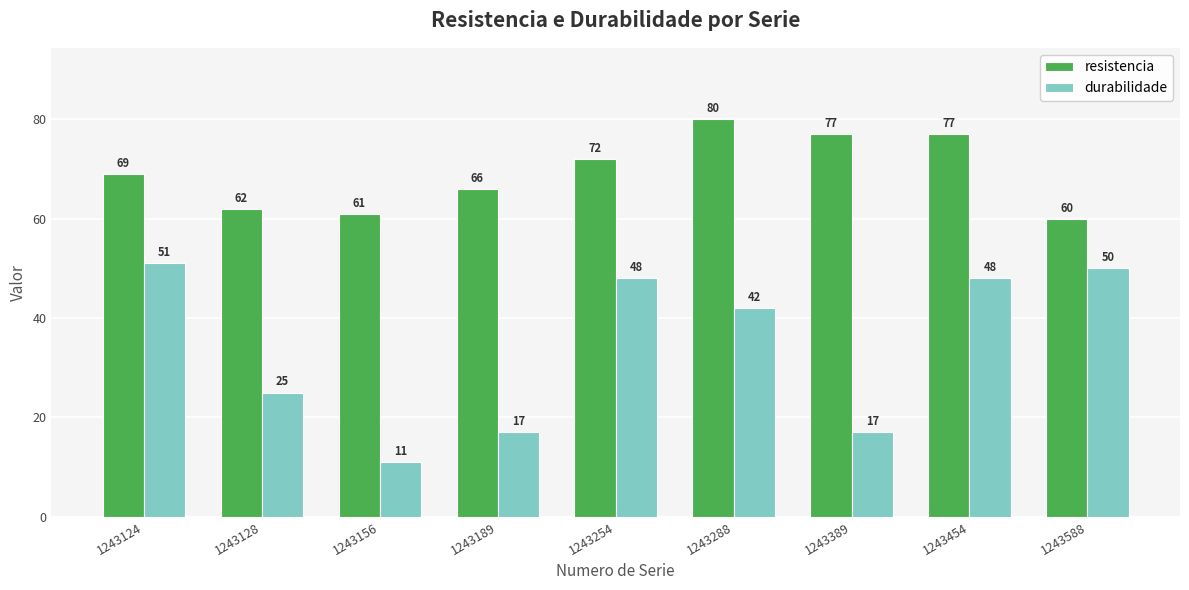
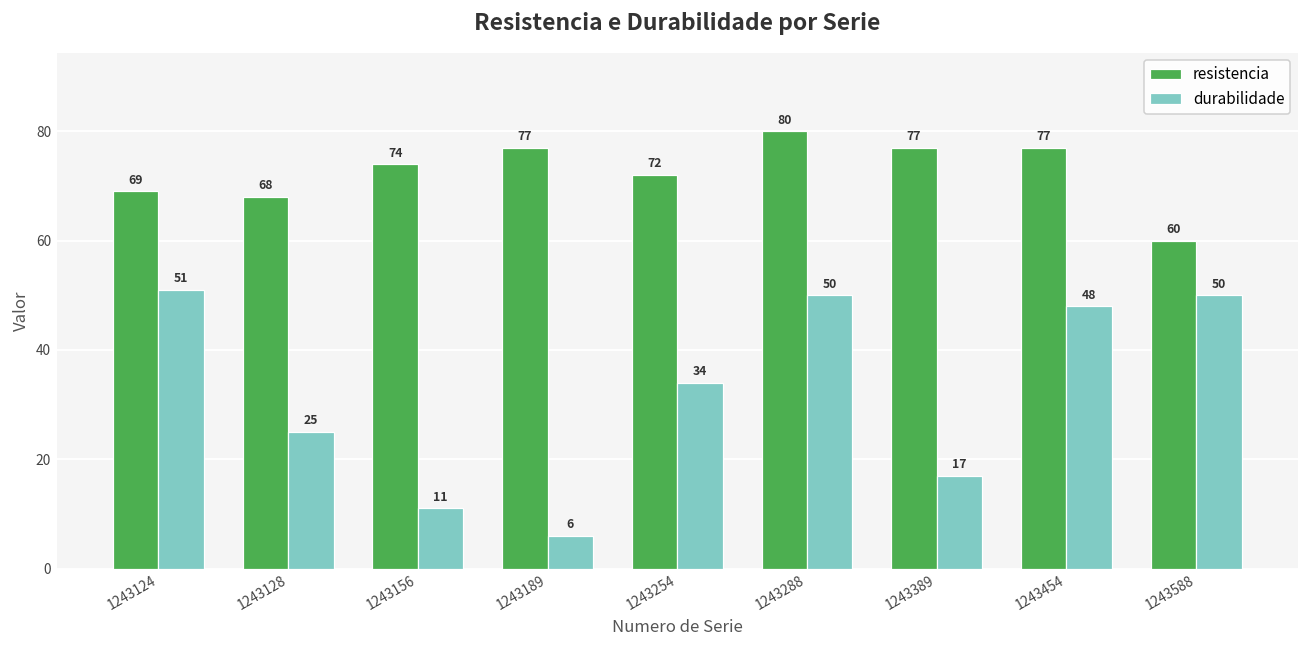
  {
    "resistencia": {
      "1243124": 69,
-     "1243128": 62,
-     "1243156": 61,
-     "1243189": 66,
+     "1243128": 68,
+     "1243156": 74,
+     "1243189": 77,
      "1243254": 72,
      "1243288": 80,
      "1243389": 77,
      "1243454": 77,
      "1243588": 60
    },
    "durabilidade": {
      "1243124": 51,
      "1243128": 25,
      "1243156": 11,
-     "1243189": 17,
-     "1243254": 48,
-     "1243288": 42,
+     "1243189": 6,
+     "1243254": 34,
+     "1243288": 50,
      "1243389": 17,
      "1243454": 48,
      "1243588": 50
    }
  }
